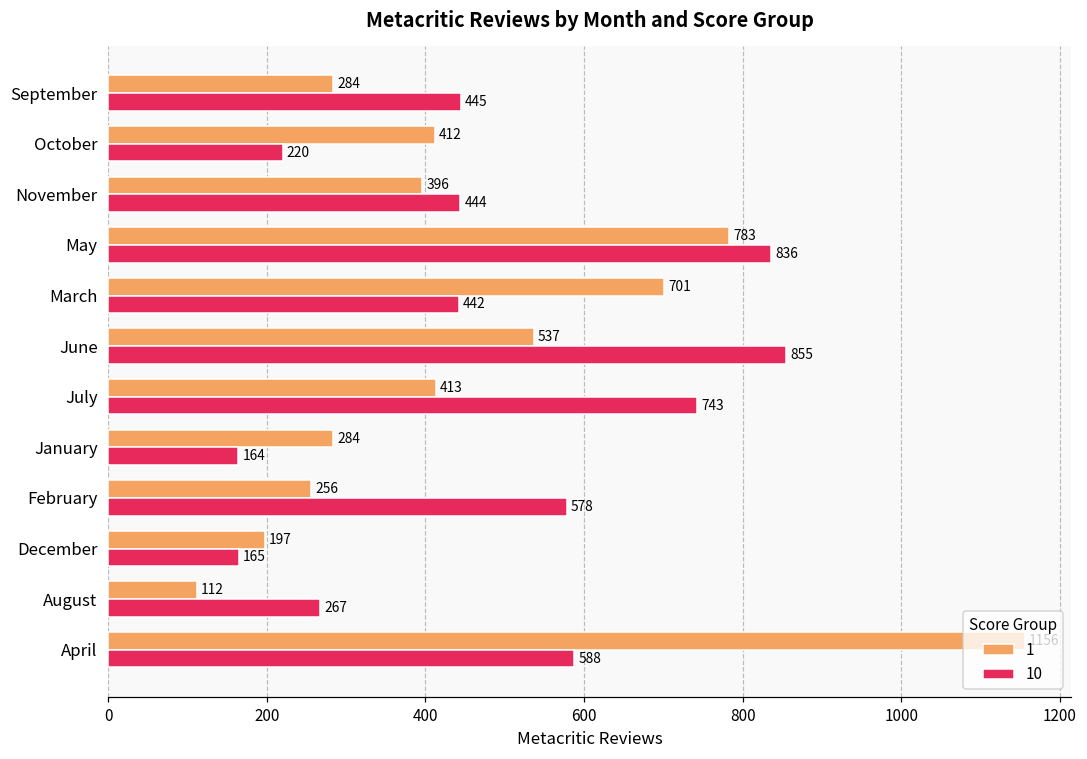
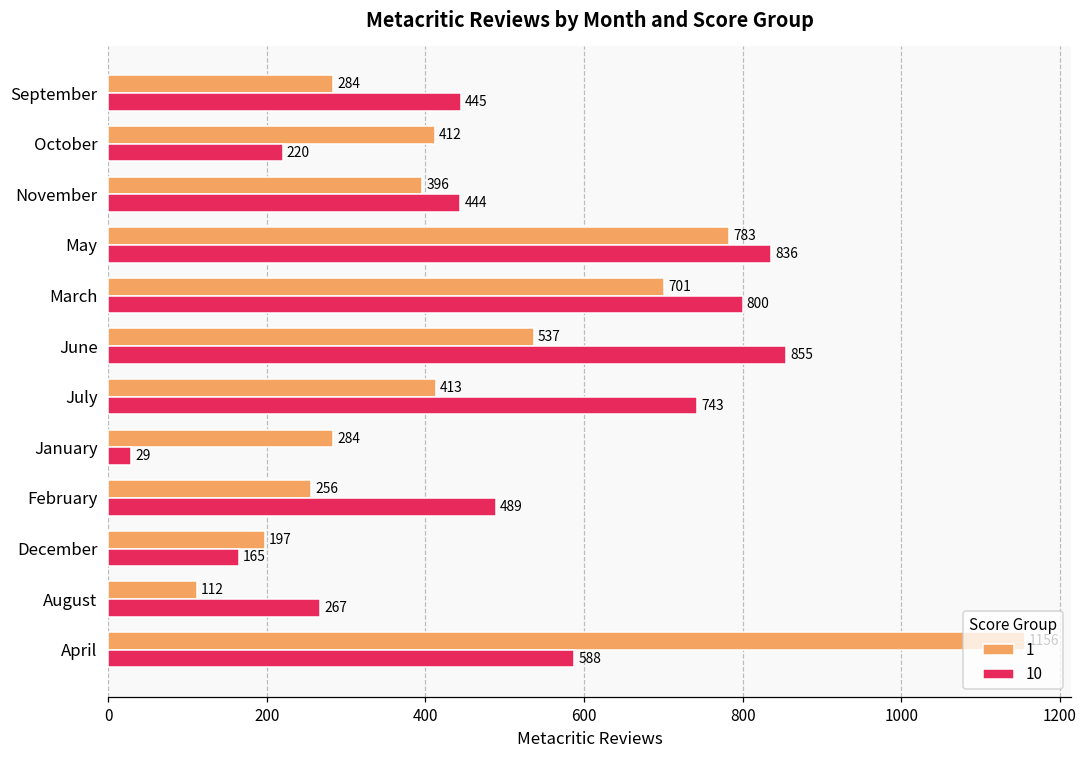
  {
    "1": {
      "September": 284,
      "October": 412,
      "November": 396,
      "May": 783,
      "March": 701,
      "June": 537,
      "July": 413,
      "January": 284,
      "February": 256,
      "December": 197,
      "August": 112
    },
    "10": {
      "September": 445,
      "October": 220,
      "November": 444,
      "May": 836,
-     "March": 442,
+     "March": 800,
      "June": 855,
      "July": 743,
-     "January": 164,
-     "February": 578,
+     "January": 29,
+     "February": 489,
      "December": 165,
      "August": 267,
      "April": 588
    }
  }
